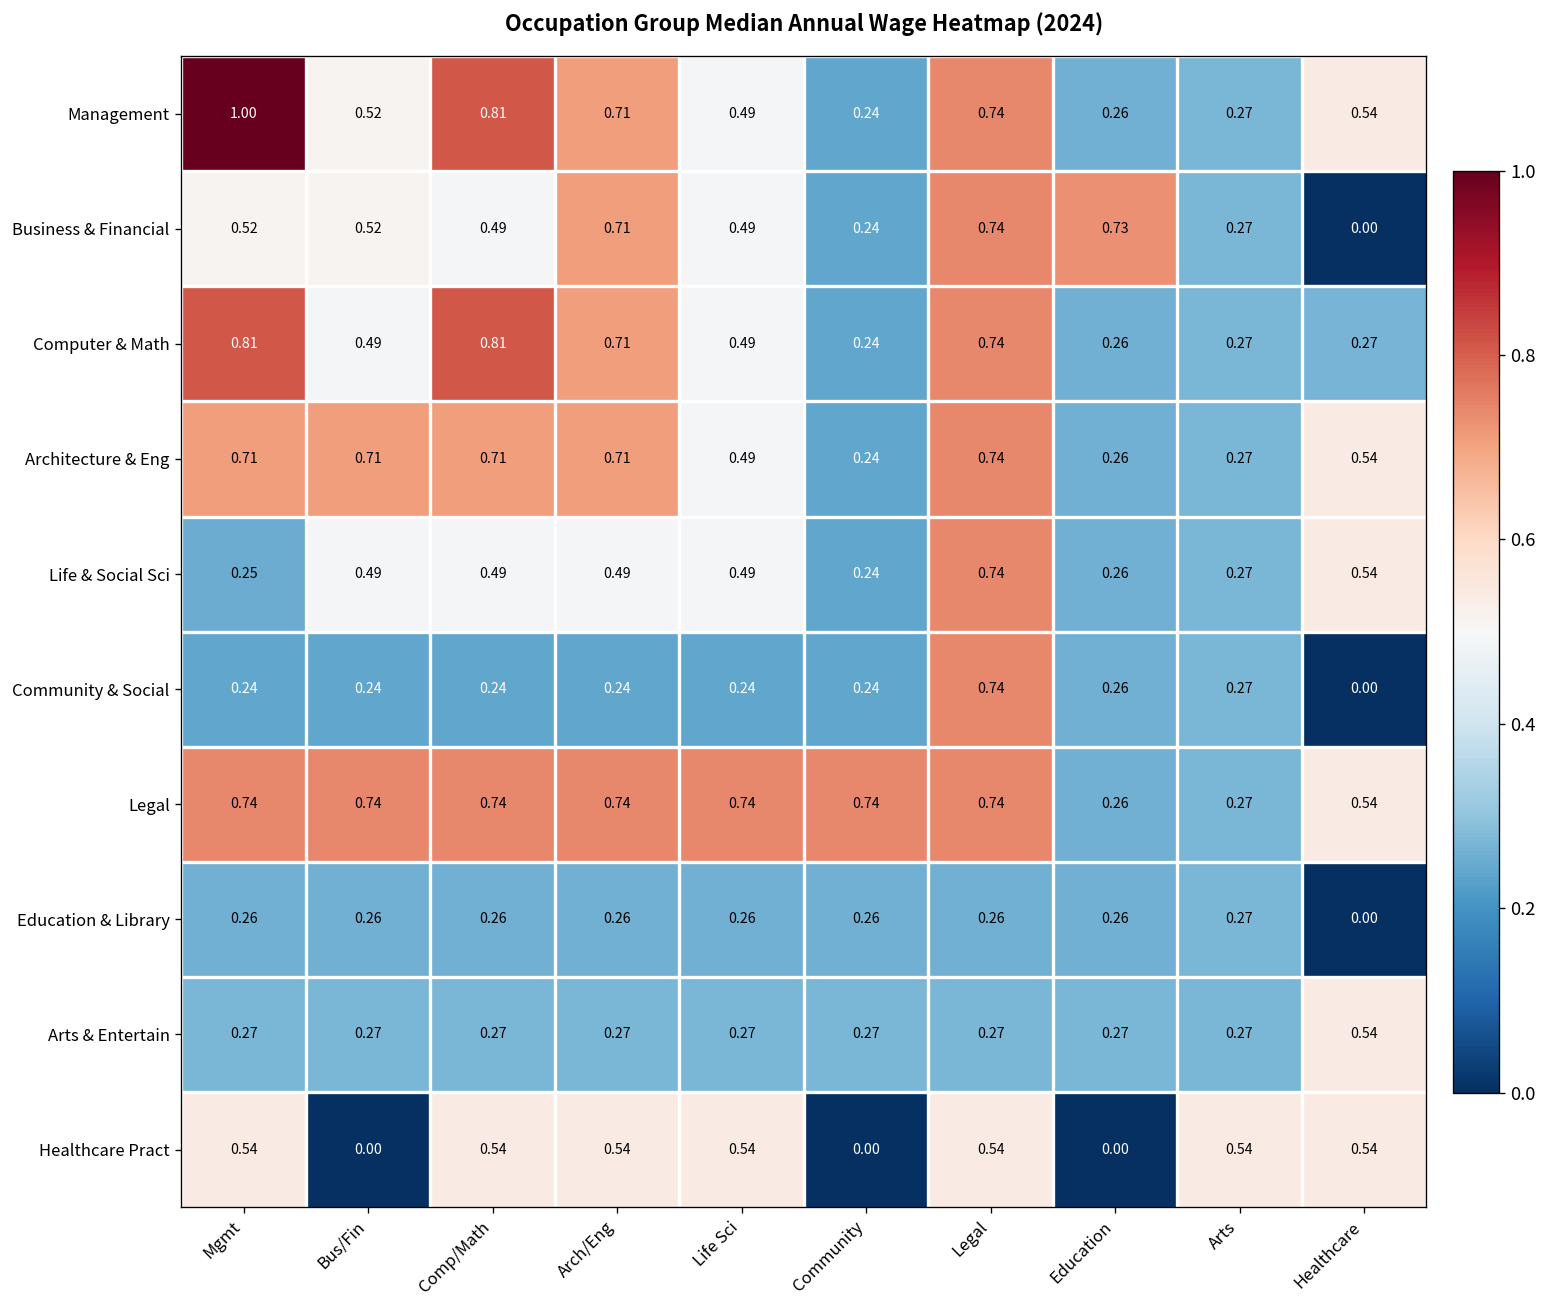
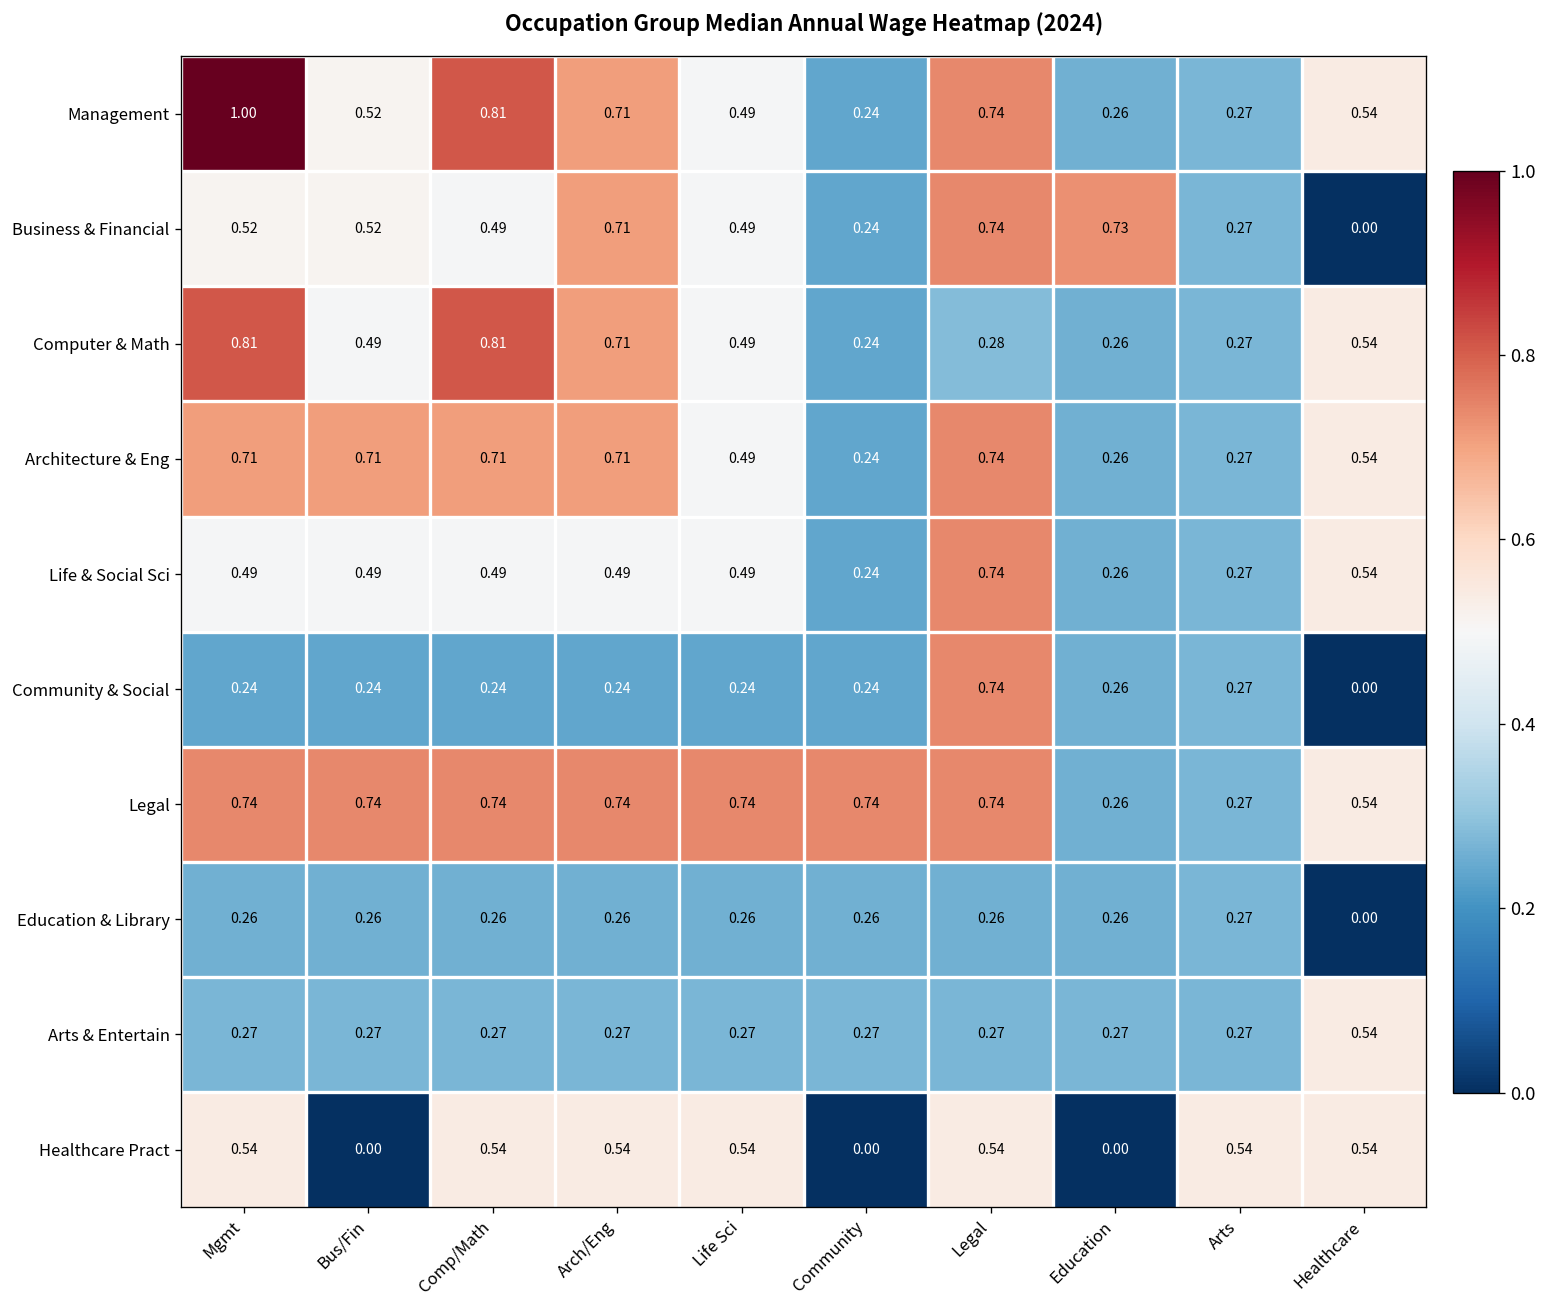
  {
    "Management": {
      "Mgmt": 1.00,
      "Bus/Fin": 0.52,
      "Comp/Math": 0.81,
      "Arch/Eng": 0.71,
      "Life Sci": 0.49,
      "Community": 0.24,
      "Legal": 0.74,
      "Education": 0.26,
      "Arts": 0.27,
      "Healthcare": 0.54
    },
    "Business & Financial": {
      "Mgmt": 0.52,
      "Bus/Fin": 0.52,
      "Comp/Math": 0.49,
      "Arch/Eng": 0.71,
      "Life Sci": 0.49,
      "Community": 0.24,
      "Legal": 0.74,
      "Education": 0.73,
      "Arts": 0.27,
      "Healthcare": 0.00
    },
    "Computer & Math": {
      "Mgmt": 0.81,
      "Bus/Fin": 0.49,
      "Comp/Math": 0.81,
      "Arch/Eng": 0.71,
      "Life Sci": 0.49,
      "Community": 0.24,
-     "Legal": 0.74,
+     "Legal": 0.28,
      "Education": 0.26,
      "Arts": 0.27,
-     "Healthcare": 0.27
+     "Healthcare": 0.54
    },
    "Architecture & Eng": {
      "Mgmt": 0.71,
      "Bus/Fin": 0.71,
      "Comp/Math": 0.71,
      "Arch/Eng": 0.71,
      "Life Sci": 0.49,
      "Community": 0.24,
      "Legal": 0.74,
      "Education": 0.26,
      "Arts": 0.27,
      "Healthcare": 0.54
    },
    "Life & Social Sci": {
-     "Mgmt": 0.25,
+     "Mgmt": 0.49,
      "Bus/Fin": 0.49,
      "Comp/Math": 0.49,
      "Arch/Eng": 0.49,
      "Life Sci": 0.49,
      "Community": 0.24,
      "Legal": 0.74,
      "Education": 0.26,
      "Arts": 0.27,
      "Healthcare": 0.54
    },
    "Community & Social": {
      "Mgmt": 0.24,
      "Bus/Fin": 0.24,
      "Comp/Math": 0.24,
      "Arch/Eng": 0.24,
      "Life Sci": 0.24,
      "Community": 0.24,
      "Legal": 0.74,
      "Education": 0.26,
      "Arts": 0.27,
      "Healthcare": 0.00
    },
    "Legal": {
      "Mgmt": 0.74,
      "Bus/Fin": 0.74,
      "Comp/Math": 0.74,
      "Arch/Eng": 0.74,
      "Life Sci": 0.74,
      "Community": 0.74,
      "Legal": 0.74,
      "Education": 0.26,
      "Arts": 0.27,
      "Healthcare": 0.54
    },
    "Education & Library": {
      "Mgmt": 0.26,
      "Bus/Fin": 0.26,
      "Comp/Math": 0.26,
      "Arch/Eng": 0.26,
      "Life Sci": 0.26,
      "Community": 0.26,
      "Legal": 0.26,
      "Education": 0.26,
      "Arts": 0.27,
      "Healthcare": 0.00
    },
    "Arts & Entertain": {
      "Mgmt": 0.27,
      "Bus/Fin": 0.27,
      "Comp/Math": 0.27,
      "Arch/Eng": 0.27,
      "Life Sci": 0.27,
      "Community": 0.27,
      "Legal": 0.27,
      "Education": 0.27,
      "Arts": 0.27,
      "Healthcare": 0.54
    },
    "Healthcare Pract": {
      "Mgmt": 0.54,
      "Bus/Fin": 0.00,
      "Comp/Math": 0.54,
      "Arch/Eng": 0.54,
      "Life Sci": 0.54,
      "Community": 0.00,
      "Legal": 0.54,
      "Education": 0.00,
      "Arts": 0.54,
      "Healthcare": 0.54
    }
  }
